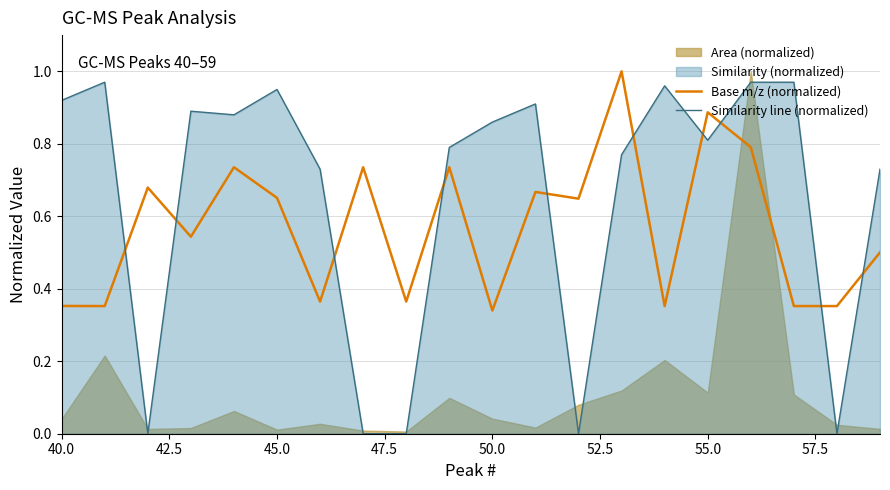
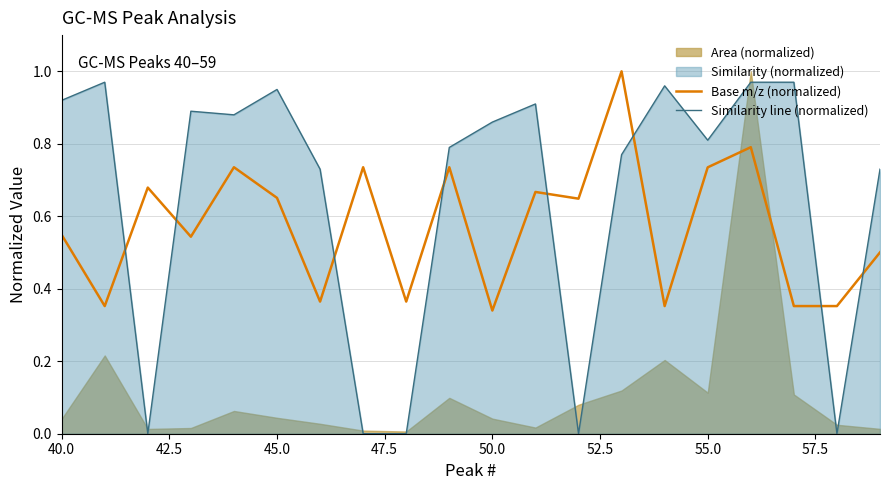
  {
    "Base m/z (normalized)": {
-     "40.0": 0.35,
+     "40.0": 0.55,
      "45.0": 0.65,
      "50.0": 0.34,
-     "55.0": 0.89
+     "55.0": 0.74
    },
    "Area (normalized)": {
      "40.0": 0.04,
-     "45.0": 0.01,
+     "45.0": 0.04,
      "50.0": 0.04,
      "55.0": 0.11
    },
    "Similarity (normalized)": {
      "40.0": 0.92,
      "45.0": 0.95,
      "50.0": 0.86,
      "55.0": 0.81
    }
  }
